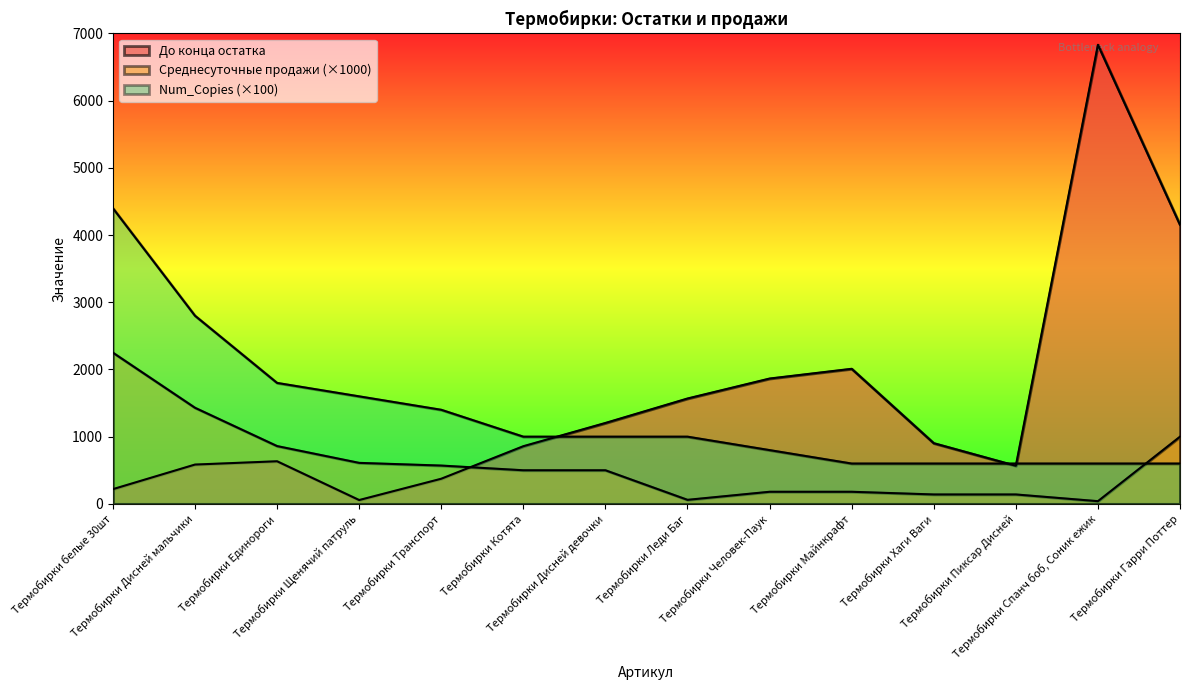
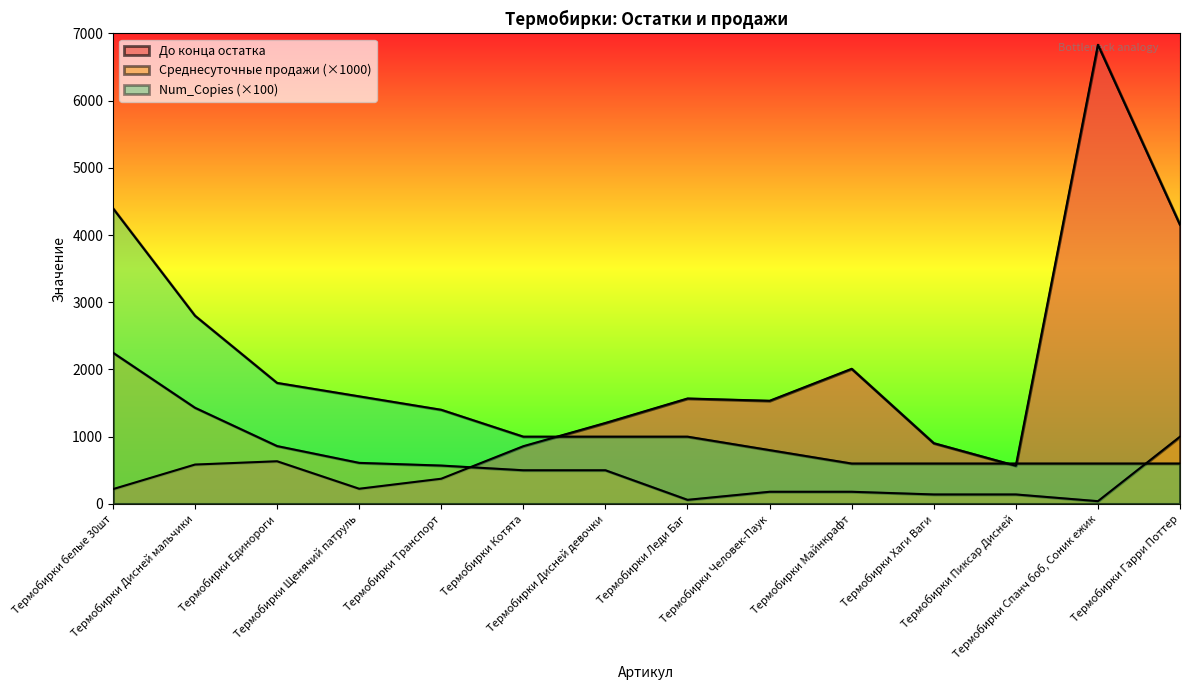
  {
    "До конца остатка": {
      "Термобирки белые 30шт": 200,
      "Термобирки Дисней мальчики": 600,
      "Термобирки Единороги": 600,
-     "Термобирки Щенячий патруль": 100,
+     "Термобирки Щенячий патруль": 200,
      "Термобирки Транспорт": 400,
      "Термобирки Котята": 900,
      "Термобирки Дисней девочки": 1200,
      "Термобирки Леди Баг": 1600,
-     "Термобирки Человек-Паук": 1900,
+     "Термобирки Человек-Паук": 1500,
      "Термобирки Майнкрафт": 2000,
      "Термобирки Хаги Ваги": 900,
      "Термобирки Спанч боб, Соник ежик": 6800,
      "Термобирки Гарри Поттер": 4200
    },
    "Среднесуточные продажи (×1000)": {
      "Термобирки белые 30шт": 2300,
      "Термобирки Дисней мальчики": 1400,
      "Термобирки Единороги": 900,
      "Термобирки Щенячий патруль": 600,
      "Термобирки Транспорт": 600,
      "Термобирки Котята": 500,
      "Термобирки Дисней девочки": 500,
      "Термобирки Леди Баг": 100,
      "Термобирки Человек-Паук": 200,
      "Термобирки Майнкрафт": 200,
      "Термобирки Хаги Ваги": 100,
      "Термобирки Пиксар Дисней": 100,
      "Термобирки Спанч боб, Соник ежик": 0,
      "Термобирки Гарри Поттер": 1000
    },
    "Num_Copies (×100)": {
      "Термобирки белые 30шт": 4400,
      "Термобирки Дисней мальчики": 2800,
      "Термобирки Единороги": 1800,
      "Термобирки Щенячий патруль": 1600,
      "Термобирки Транспорт": 1400,
      "Термобирки Котята": 1000,
      "Термобирки Дисней девочки": 1000,
      "Термобирки Леди Баг": 1000,
      "Термобирки Человек-Паук": 800,
      "Термобирки Майнкрафт": 600,
      "Термобирки Хаги Ваги": 600,
      "Термобирки Спанч боб, Соник ежик": 600,
      "Термобирки Гарри Поттер": 600
    }
  }
